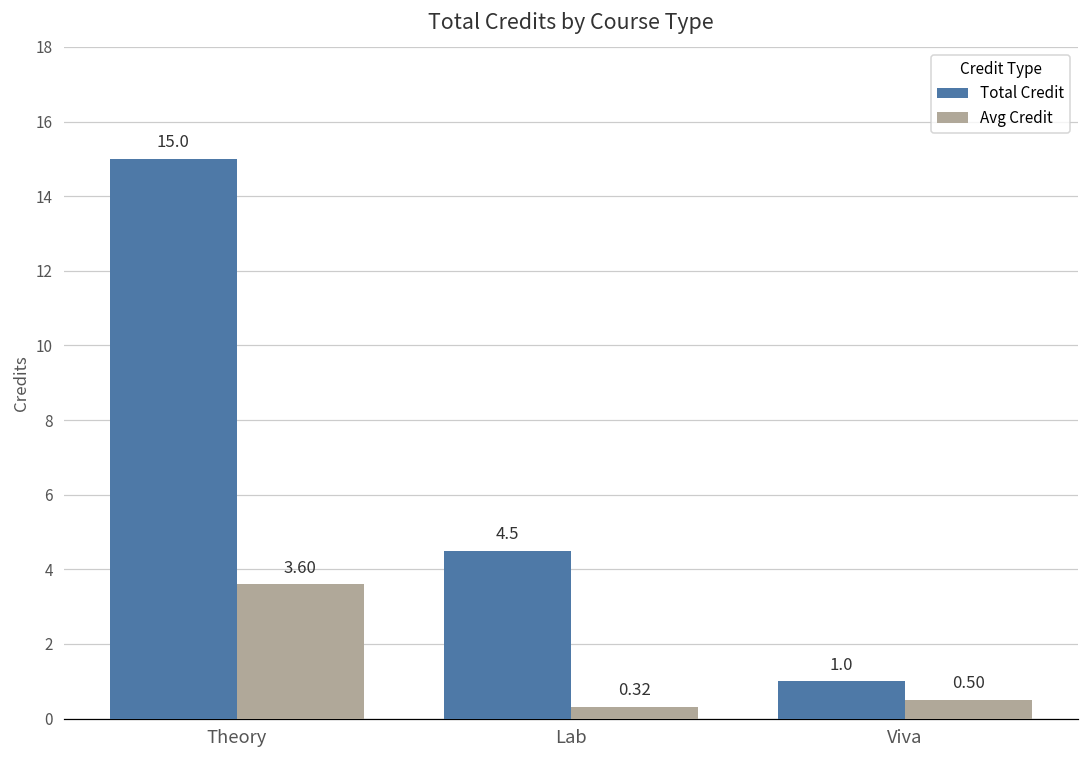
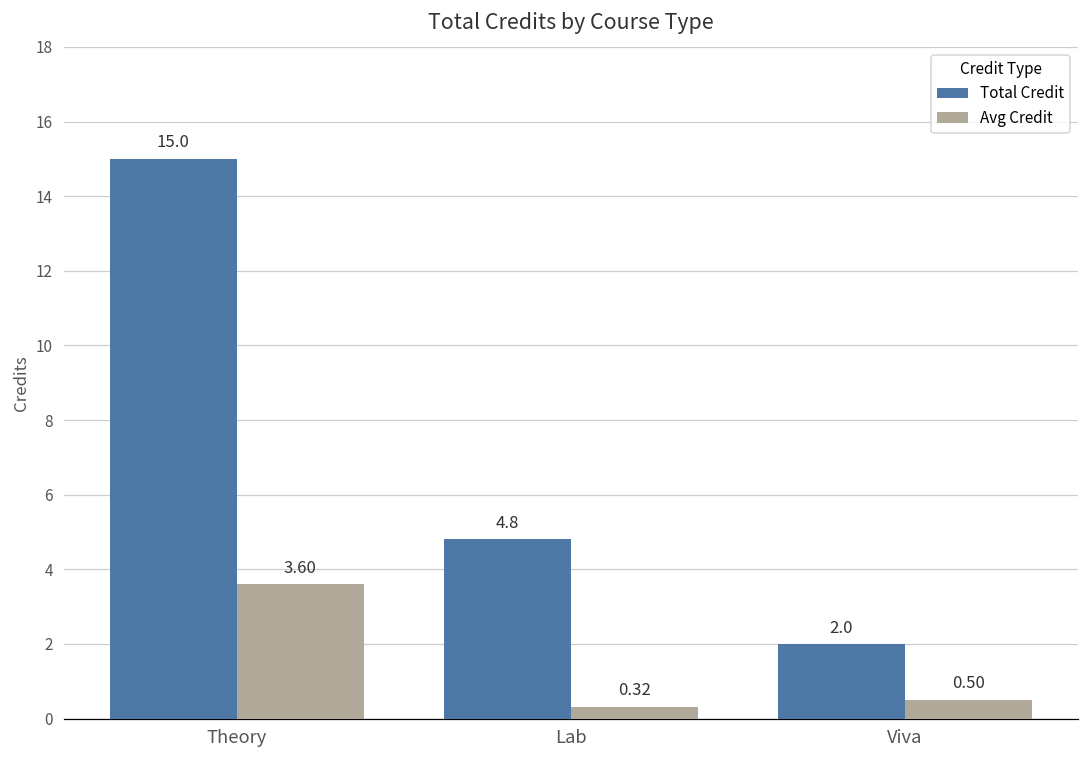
  {
    "Total Credit": {
      "Theory": 15.0,
-     "Lab": 4.5,
-     "Viva": 1.0
+     "Lab": 4.8,
+     "Viva": 2.0
    },
    "Avg Credit": {
      "Theory": 3.60,
      "Lab": 0.32,
      "Viva": 0.50
    }
  }
